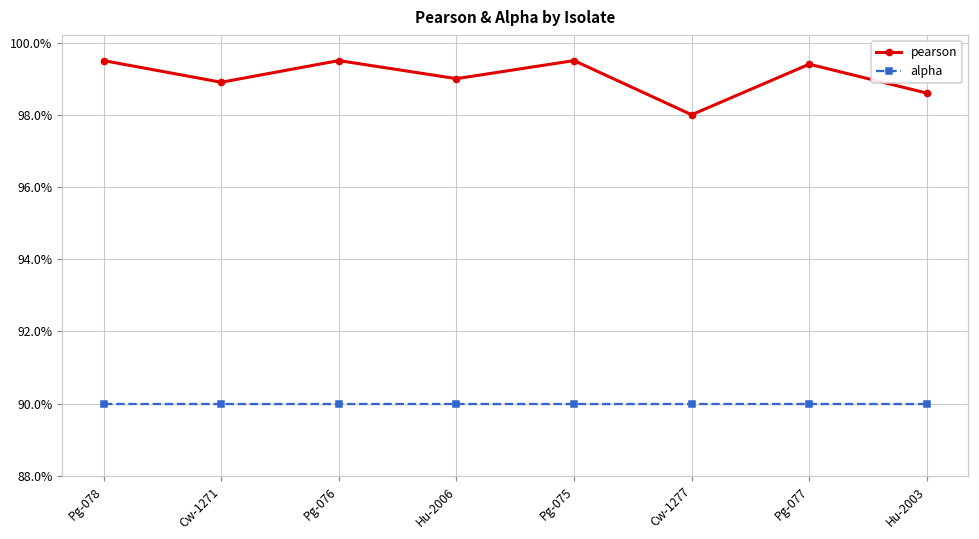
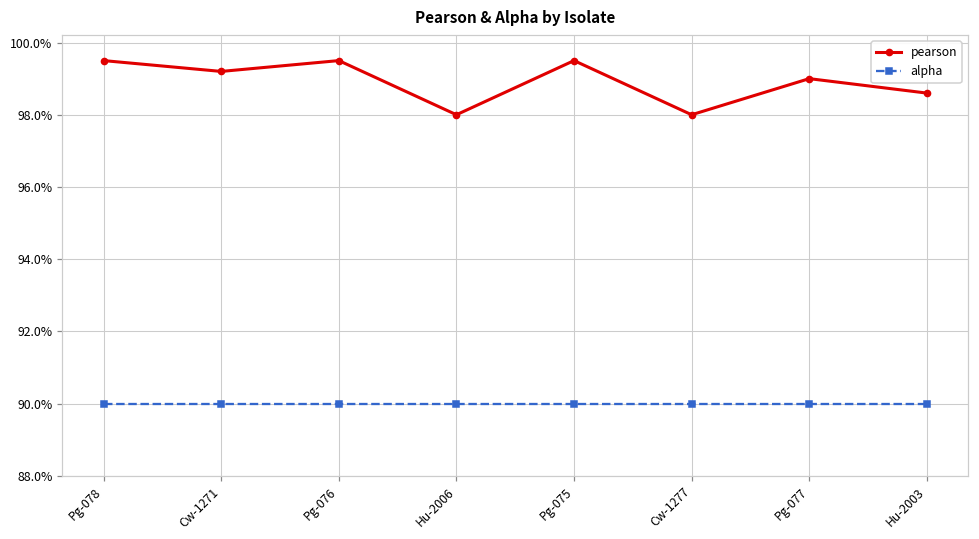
  {
    "pearson": {
      "Pg-078": "99.5%",
-     "Cw-1271": "98.9%",
+     "Cw-1271": "99.2%",
      "Pg-076": "99.5%",
-     "Hu-2006": "99.0%",
+     "Hu-2006": "98.0%",
      "Pg-075": "99.5%",
      "Cw-1277": "98.0%",
-     "Pg-077": "99.4%",
+     "Pg-077": "99.0%",
      "Hu-2003": "98.6%"
    },
    "alpha": {
      "Pg-078": "90.0%",
      "Cw-1271": "90.0%",
      "Pg-076": "90.0%",
      "Hu-2006": "90.0%",
      "Pg-075": "90.0%",
      "Cw-1277": "90.0%",
      "Pg-077": "90.0%",
      "Hu-2003": "90.0%"
    }
  }
